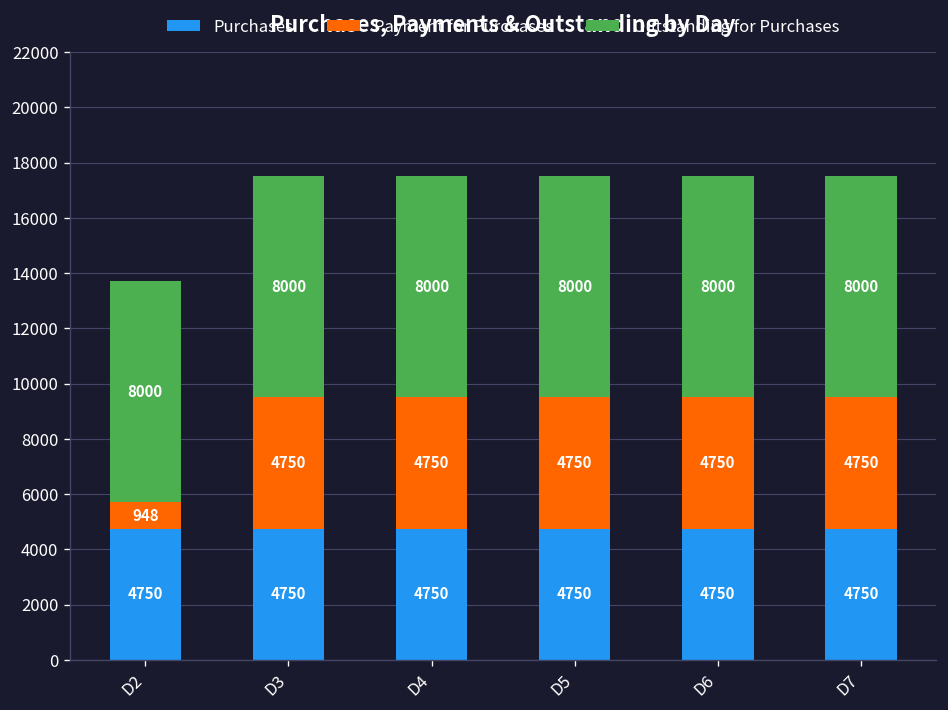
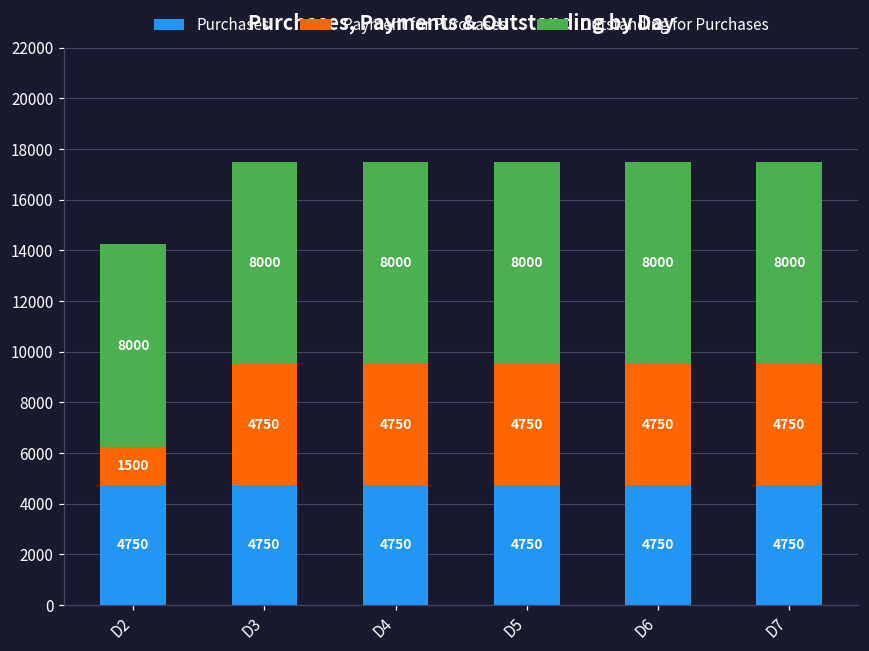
  {
    "Purchases": {
      "D2": 4750,
      "D3": 4750,
      "D4": 4750,
      "D5": 4750,
      "D6": 4750,
      "D7": 4750
    },
    "Payment for Purchases": {
-     "D2": 948,
+     "D2": 1500,
      "D3": 4750,
      "D4": 4750,
      "D5": 4750,
      "D6": 4750,
      "D7": 4750
    },
    "Outstanding for Purchases": {
      "D2": 8000,
      "D3": 8000,
      "D4": 8000,
      "D5": 8000,
      "D6": 8000,
      "D7": 8000
    }
  }
